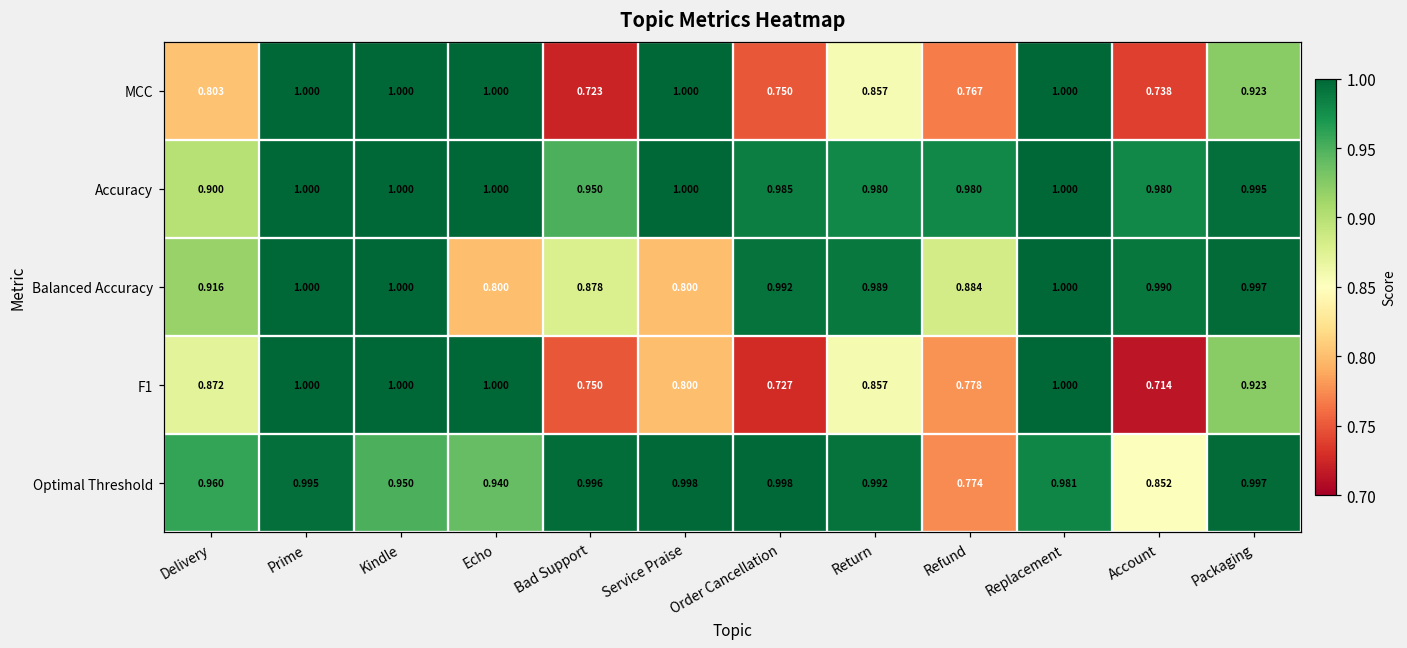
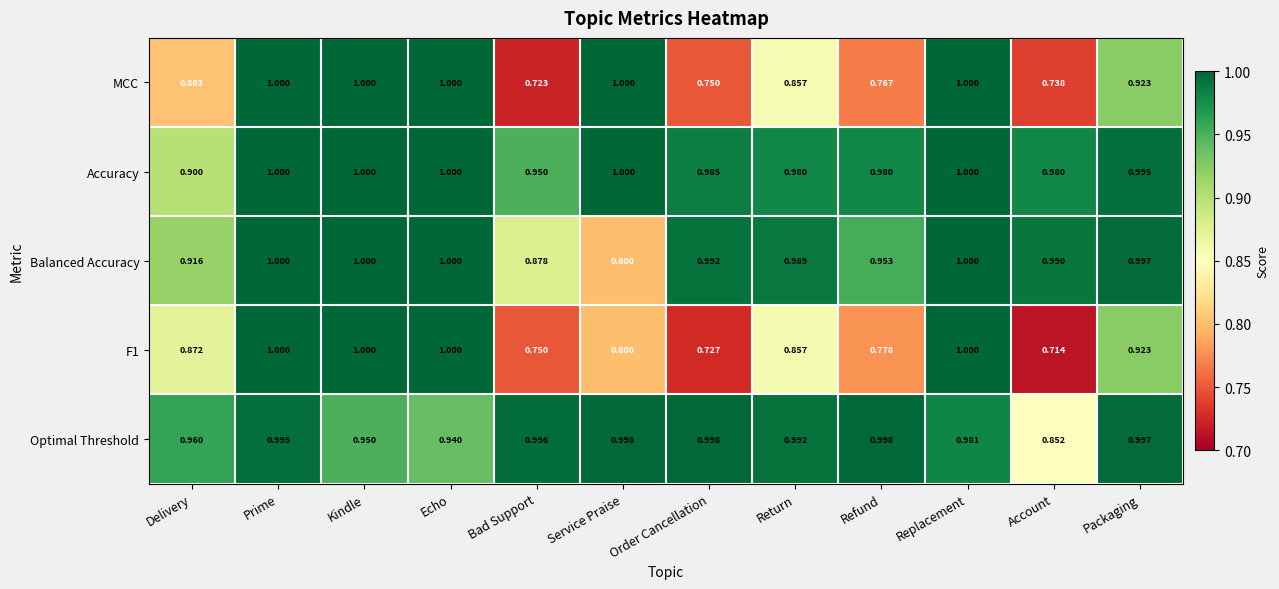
  {
    "MCC": {
      "Delivery": 0.803,
      "Prime": 1.000,
      "Kindle": 1.000,
      "Echo": 1.000,
      "Bad Support": 0.723,
      "Service Praise": 1.000,
      "Order Cancellation": 0.750,
      "Return": 0.857,
      "Refund": 0.767,
      "Replacement": 1.000,
      "Account": 0.738,
      "Packaging": 0.923
    },
    "Accuracy": {
      "Delivery": 0.900,
      "Prime": 1.000,
      "Kindle": 1.000,
      "Echo": 1.000,
      "Bad Support": 0.950,
      "Service Praise": 1.000,
      "Order Cancellation": 0.985,
      "Return": 0.980,
      "Refund": 0.980,
      "Replacement": 1.000,
      "Account": 0.980,
      "Packaging": 0.995
    },
    "Balanced Accuracy": {
      "Delivery": 0.916,
      "Prime": 1.000,
      "Kindle": 1.000,
-     "Echo": 0.800,
+     "Echo": 1.000,
      "Bad Support": 0.878,
      "Service Praise": 0.800,
      "Order Cancellation": 0.992,
      "Return": 0.989,
-     "Refund": 0.884,
+     "Refund": 0.953,
      "Replacement": 1.000,
      "Account": 0.990,
      "Packaging": 0.997
    },
    "F1": {
      "Delivery": 0.872,
      "Prime": 1.000,
      "Kindle": 1.000,
      "Echo": 1.000,
      "Bad Support": 0.750,
      "Service Praise": 0.800,
      "Order Cancellation": 0.727,
      "Return": 0.857,
      "Refund": 0.778,
      "Replacement": 1.000,
      "Account": 0.714,
      "Packaging": 0.923
    },
    "Optimal Threshold": {
      "Delivery": 0.960,
      "Prime": 0.995,
      "Kindle": 0.950,
      "Echo": 0.940,
      "Bad Support": 0.996,
      "Service Praise": 0.998,
      "Order Cancellation": 0.998,
      "Return": 0.992,
-     "Refund": 0.774,
+     "Refund": 0.998,
      "Replacement": 0.981,
      "Account": 0.852,
      "Packaging": 0.997
    }
  }
